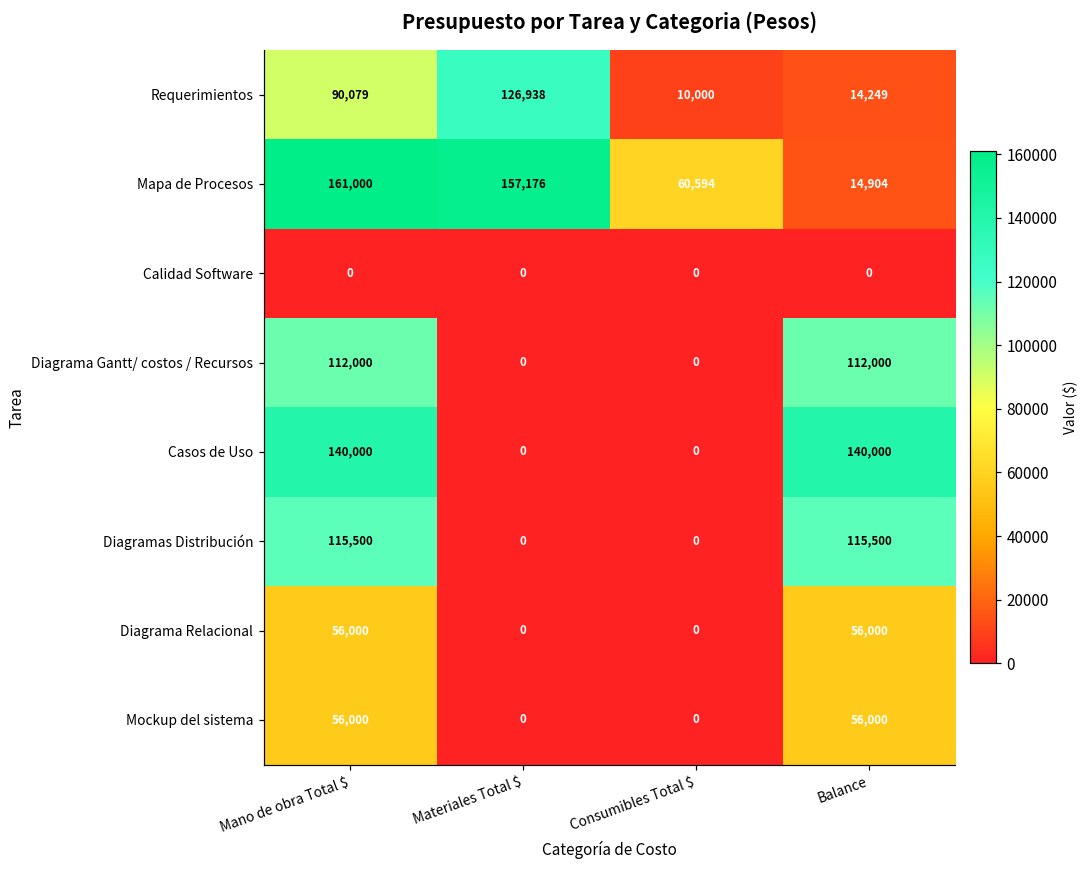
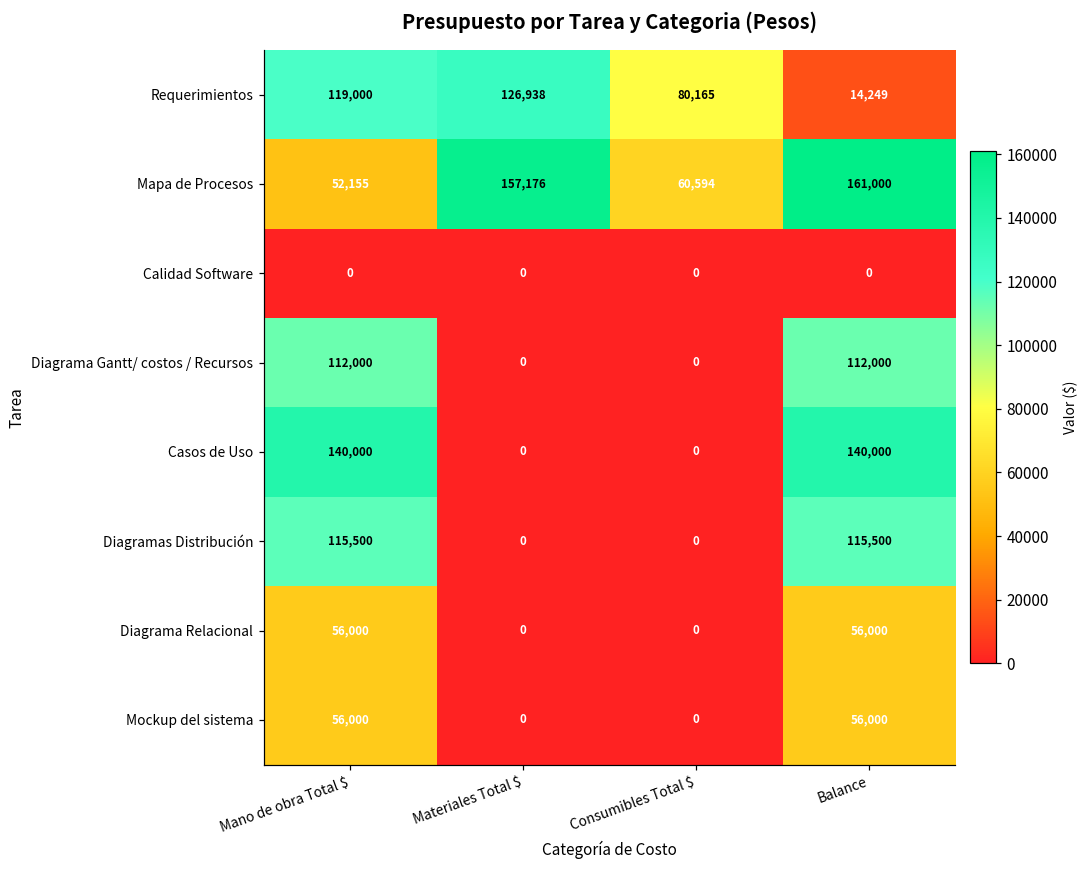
  {
    "Requerimientos": {
-     "Mano de obra Total $": "90,079",
+     "Mano de obra Total $": "119,000",
      "Materiales Total $": "126,938",
-     "Consumibles Total $": "10,000",
+     "Consumibles Total $": "80,165",
      "Balance": "14,249"
    },
    "Mapa de Procesos": {
-     "Mano de obra Total $": "161,000",
+     "Mano de obra Total $": "52,155",
      "Materiales Total $": "157,176",
      "Consumibles Total $": "60,594",
-     "Balance": "14,904"
+     "Balance": "161,000"
    },
    "Calidad Software": {
      "Mano de obra Total $": "0",
      "Materiales Total $": "0",
      "Consumibles Total $": "0",
      "Balance": "0"
    },
    "Diagrama Gantt/ costos / Recursos": {
      "Mano de obra Total $": "112,000",
      "Materiales Total $": "0",
      "Consumibles Total $": "0",
      "Balance": "112,000"
    },
    "Casos de Uso": {
      "Mano de obra Total $": "140,000",
      "Materiales Total $": "0",
      "Consumibles Total $": "0",
      "Balance": "140,000"
    },
    "Diagramas Distribución": {
      "Mano de obra Total $": "115,500",
      "Materiales Total $": "0",
      "Consumibles Total $": "0",
      "Balance": "115,500"
    },
    "Diagrama Relacional": {
      "Mano de obra Total $": "56,000",
      "Materiales Total $": "0",
      "Consumibles Total $": "0",
      "Balance": "56,000"
    },
    "Mockup del sistema": {
      "Mano de obra Total $": "56,000",
      "Materiales Total $": "0",
      "Consumibles Total $": "0",
      "Balance": "56,000"
    }
  }
